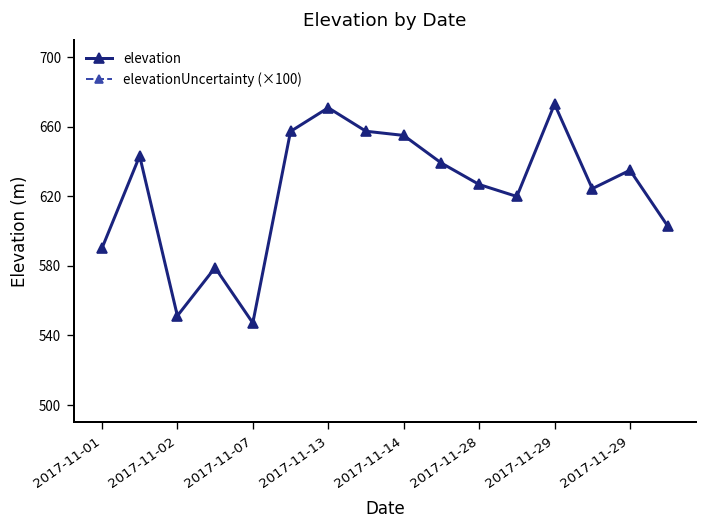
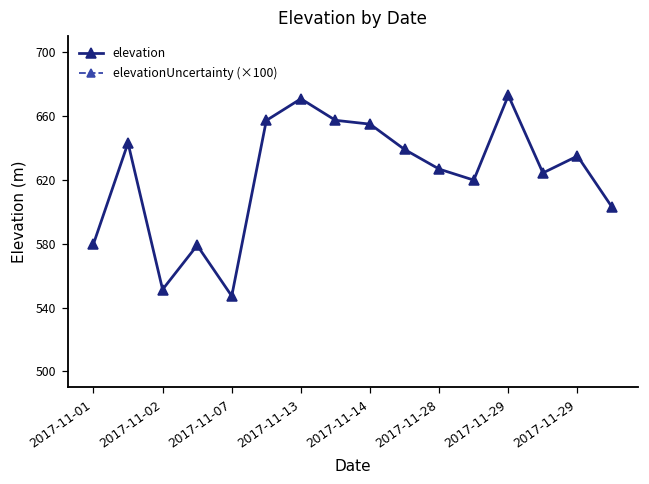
  {
    "elevation": {
-     "2017-11-01": 590,
+     "2017-11-01": 580,
      "2017-11-07": 547,
      "2017-11-13": 671
    }
  }
